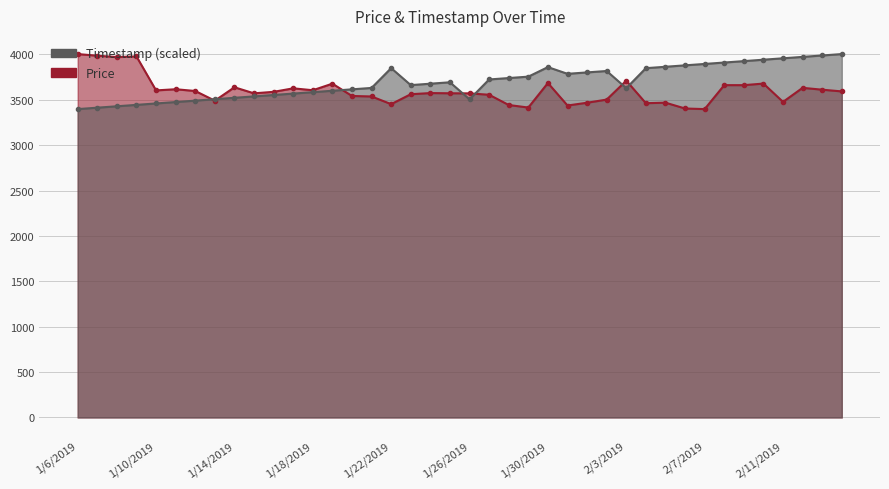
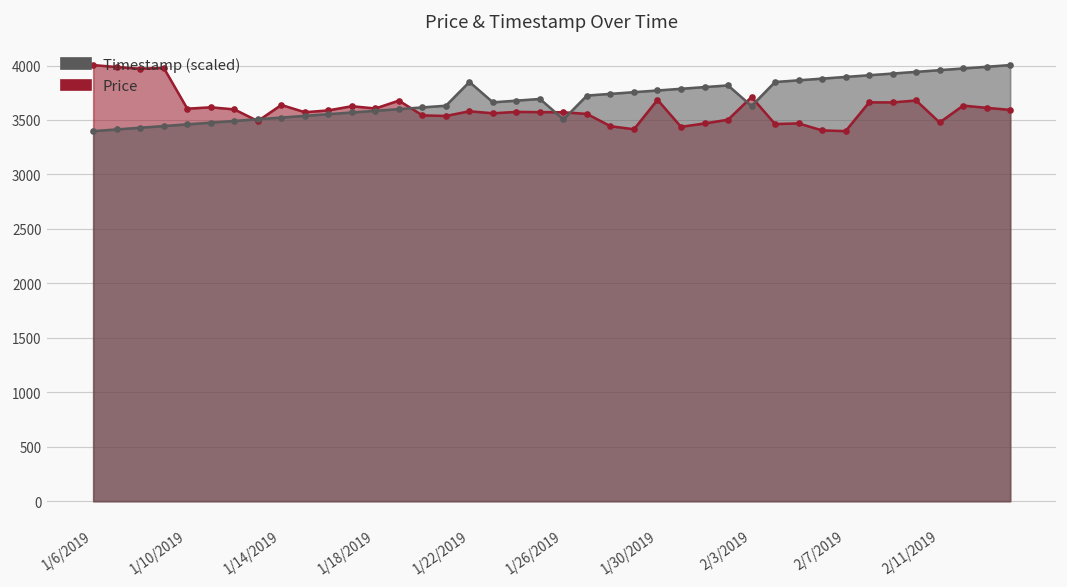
  {
    "Price": {
      "1/6/2019": 4000,
      "1/10/2019": 3600,
      "1/14/2019": 3600,
-     "1/22/2019": 3500,
+     "1/22/2019": 3600,
      "1/26/2019": 3600,
      "1/30/2019": 3700,
      "2/3/2019": 3700,
      "2/7/2019": 3400,
      "2/11/2019": 3500
    },
    "Timestamp (scaled)": {
      "1/6/2019": 3400,
      "1/10/2019": 3500,
      "1/14/2019": 3500,
      "1/22/2019": 3800,
      "1/26/2019": 3500,
-     "1/30/2019": 3900,
+     "1/30/2019": 3800,
      "2/3/2019": 3600,
      "2/7/2019": 3900,
      "2/11/2019": 4000
    }
  }
